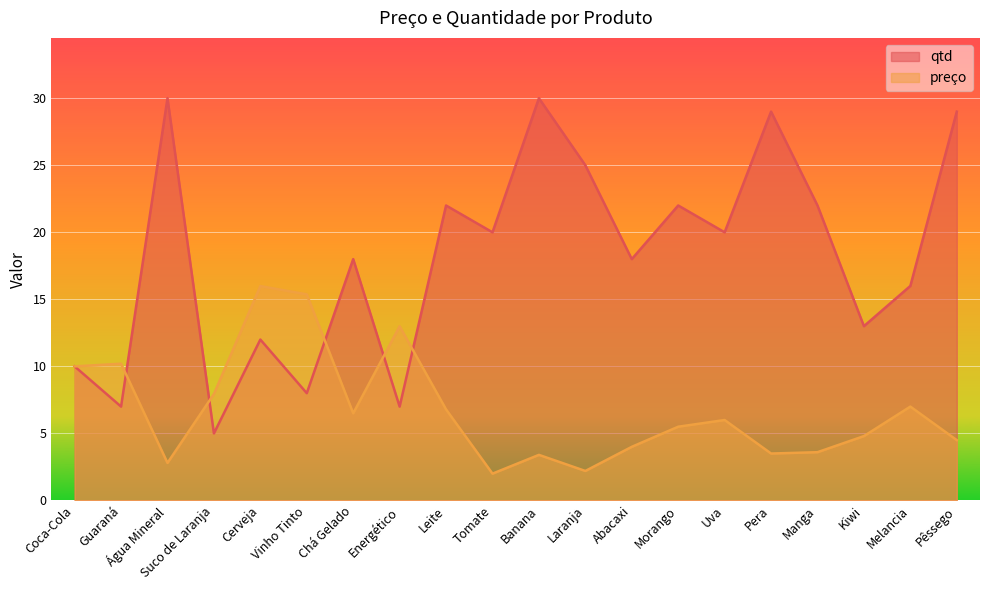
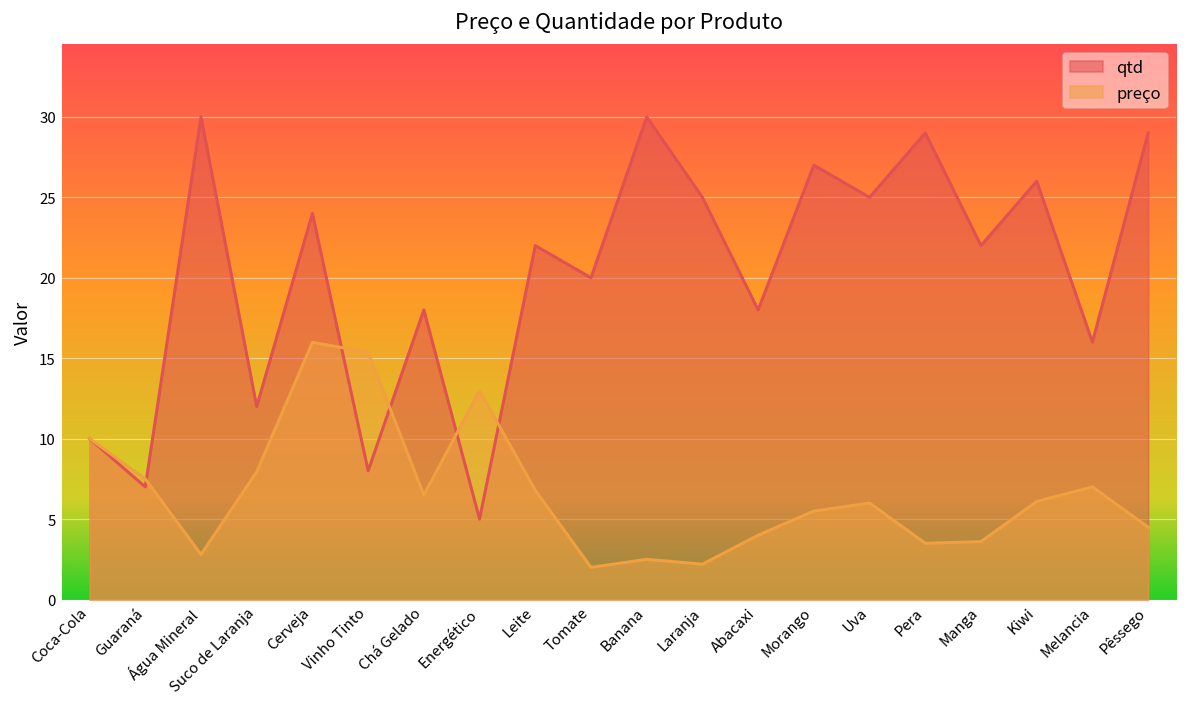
  {
    "qtd": {
      "Guaraná": 7,
      "Água Mineral": 30,
-     "Suco de Laranja": 5,
-     "Cerveja": 12,
+     "Suco de Laranja": 12,
+     "Cerveja": 24,
      "Vinho Tinto": 8,
      "Chá Gelado": 18,
-     "Energético": 7,
+     "Energético": 5,
      "Leite": 22,
      "Tomate": 20,
      "Banana": 30,
      "Laranja": 25,
      "Abacaxi": 18,
-     "Morango": 22,
-     "Uva": 20,
+     "Morango": 27,
+     "Uva": 25,
      "Pera": 29,
      "Manga": 22,
-     "Kiwi": 13,
+     "Kiwi": 26,
      "Melancia": 16,
      "Pêssego": 29
    },
    "preço": {
-     "Guaraná": 10.2,
+     "Guaraná": 7.5,
      "Água Mineral": 2.8,
      "Suco de Laranja": 7.9,
      "Cerveja": 16.0,
      "Vinho Tinto": 15.4,
      "Chá Gelado": 6.5,
      "Energético": 13.0,
      "Leite": 6.8,
      "Tomate": 2.0,
-     "Banana": 3.4,
+     "Banana": 2.5,
      "Laranja": 2.2,
      "Abacaxi": 4.0,
      "Morango": 5.5,
      "Uva": 6.0,
      "Pera": 3.5,
      "Manga": 3.6,
-     "Kiwi": 4.8,
+     "Kiwi": 6.1,
      "Melancia": 7.0,
      "Pêssego": 4.5
    }
  }
